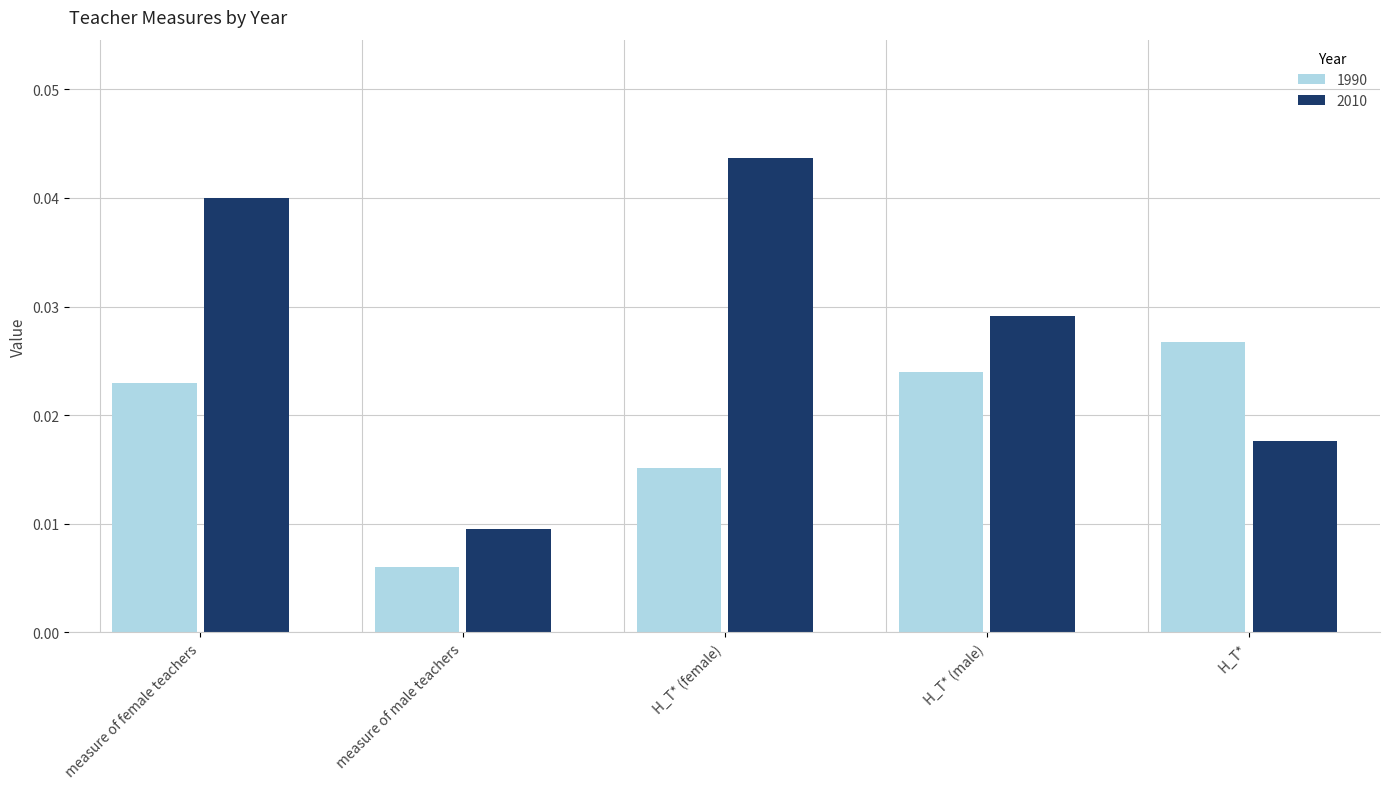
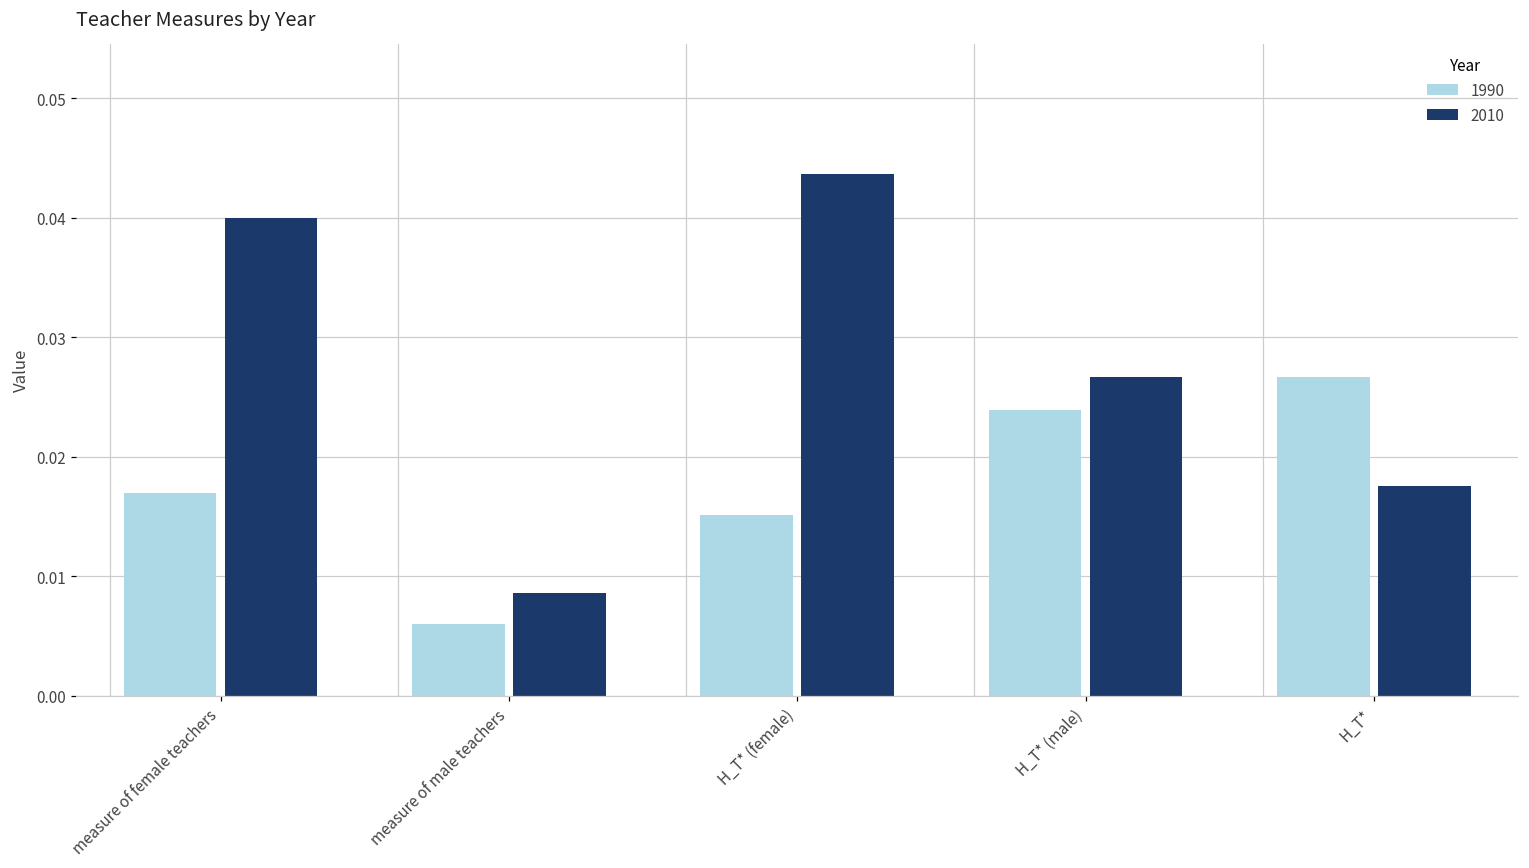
  {
    "1990": {
-     "measure of female teachers": 0.023,
+     "measure of female teachers": 0.017,
      "measure of male teachers": 0.006,
      "H_T* (female)": 0.015,
      "H_T* (male)": 0.024,
      "H_T*": 0.0267
    },
    "2010": {
      "measure of female teachers": 0.0400,
-     "measure of male teachers": 0.0095,
+     "measure of male teachers": 0.0086,
      "H_T* (female)": 0.0437,
-     "H_T* (male)": 0.0292,
+     "H_T* (male)": 0.0267,
      "H_T*": 0.0176
    }
  }
